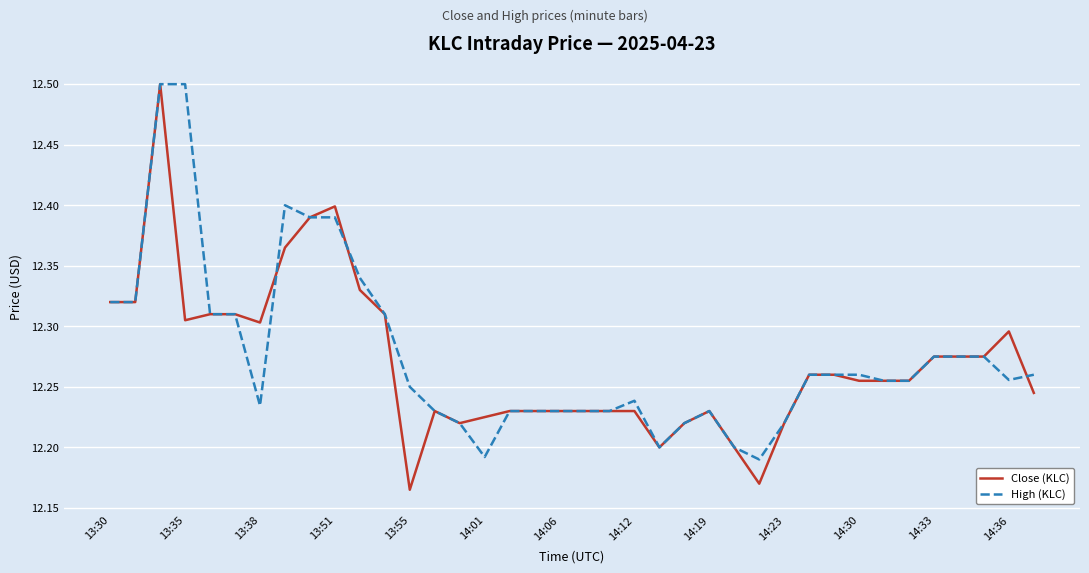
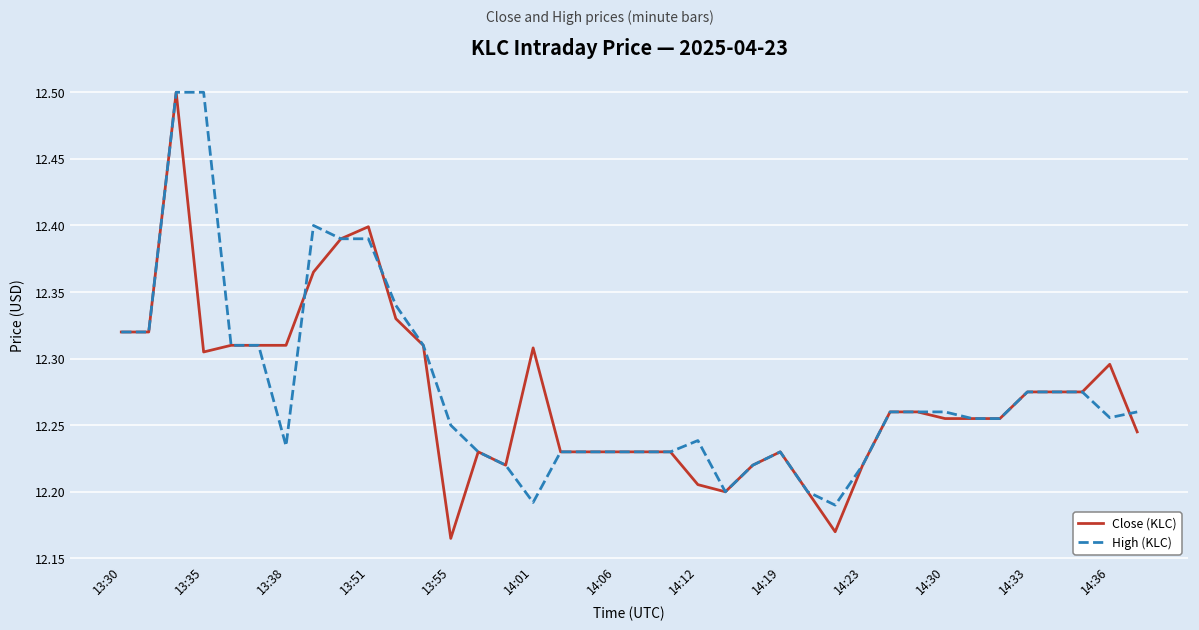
  {
    "Close (KLC)": {
      "13:35": 12.305,
-     "13:38": 12.303,
+     "13:38": 12.310,
      "13:51": 12.399,
      "13:55": 12.165,
-     "14:01": 12.225,
-     "14:12": 12.230,
+     "14:01": 12.308,
+     "14:12": 12.205,
      "14:30": 12.255,
      "14:36": 12.296
    },
    "High (KLC)": {
      "13:35": 12.500,
      "13:38": 12.234,
      "13:51": 12.390,
      "13:55": 12.250,
      "14:01": 12.192,
      "14:12": 12.238,
      "14:30": 12.260,
      "14:36": 12.256
    }
  }
